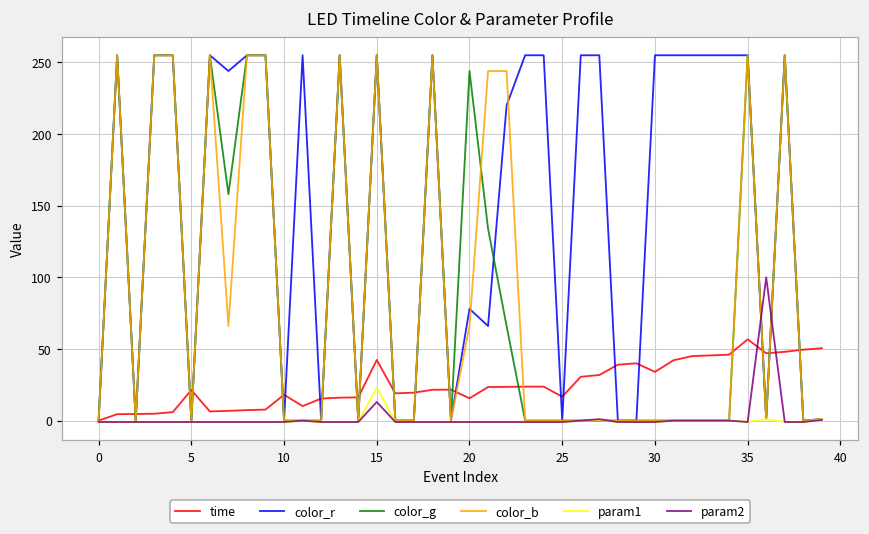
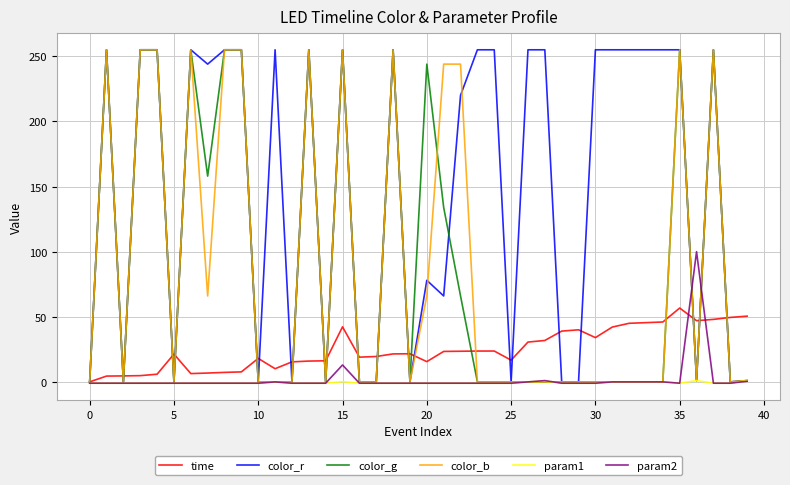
  {
    "time": {
      "5": 21,
      "10": 18,
      "15": 42,
      "20": 16,
      "25": 17,
      "30": 34,
      "35": 57
    },
    "color_r": {
      "20": 78,
      "30": 255
    },
    "color_g": {
      "20": 244
    },
    "color_b": {
      "20": 66
    },
    "param1": {
-     "15": 23
+     "15": 0
    },
    "param2": {
      "15": 13
    }
  }
